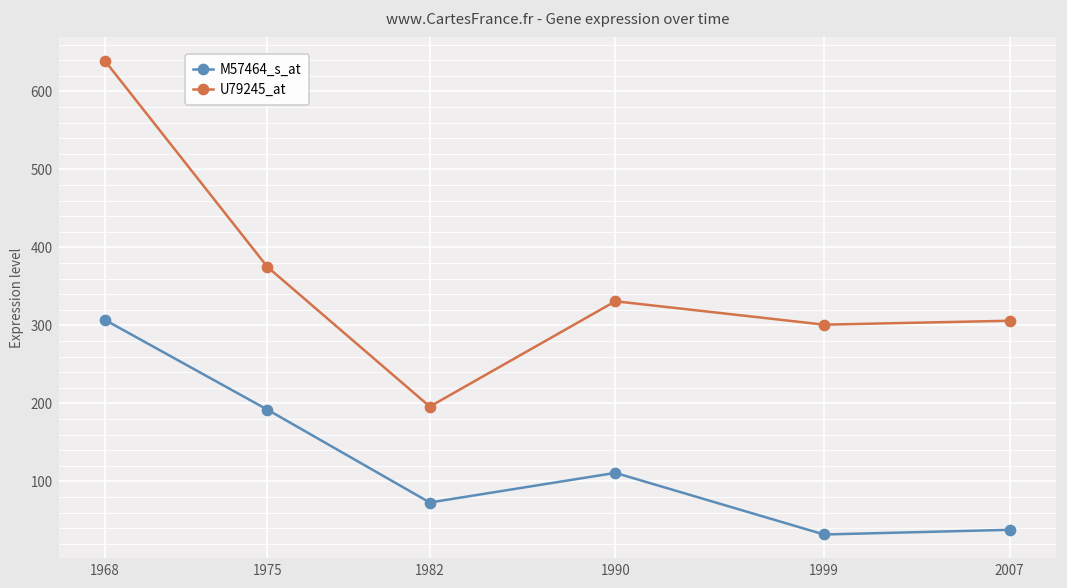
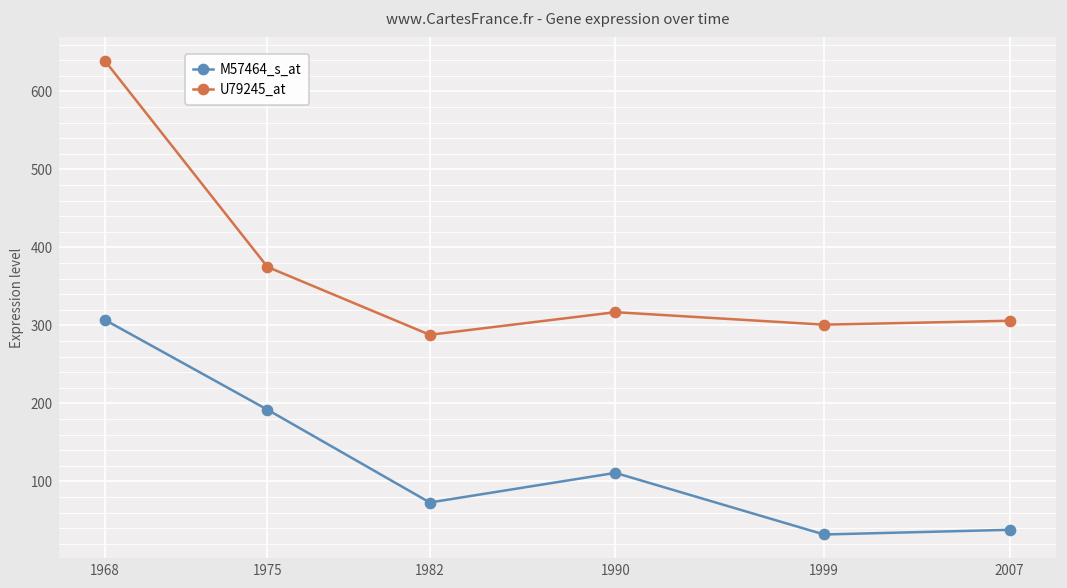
  {
    "M57464_s_at": {
      "1968": 310,
      "1975": 190,
      "1982": 70,
      "1990": 110,
      "1999": 30,
      "2007": 40
    },
    "U79245_at": {
      "1968": 640,
      "1975": 380,
-     "1982": 200,
-     "1990": 330,
+     "1982": 290,
+     "1990": 320,
      "1999": 300,
      "2007": 310
    }
  }
